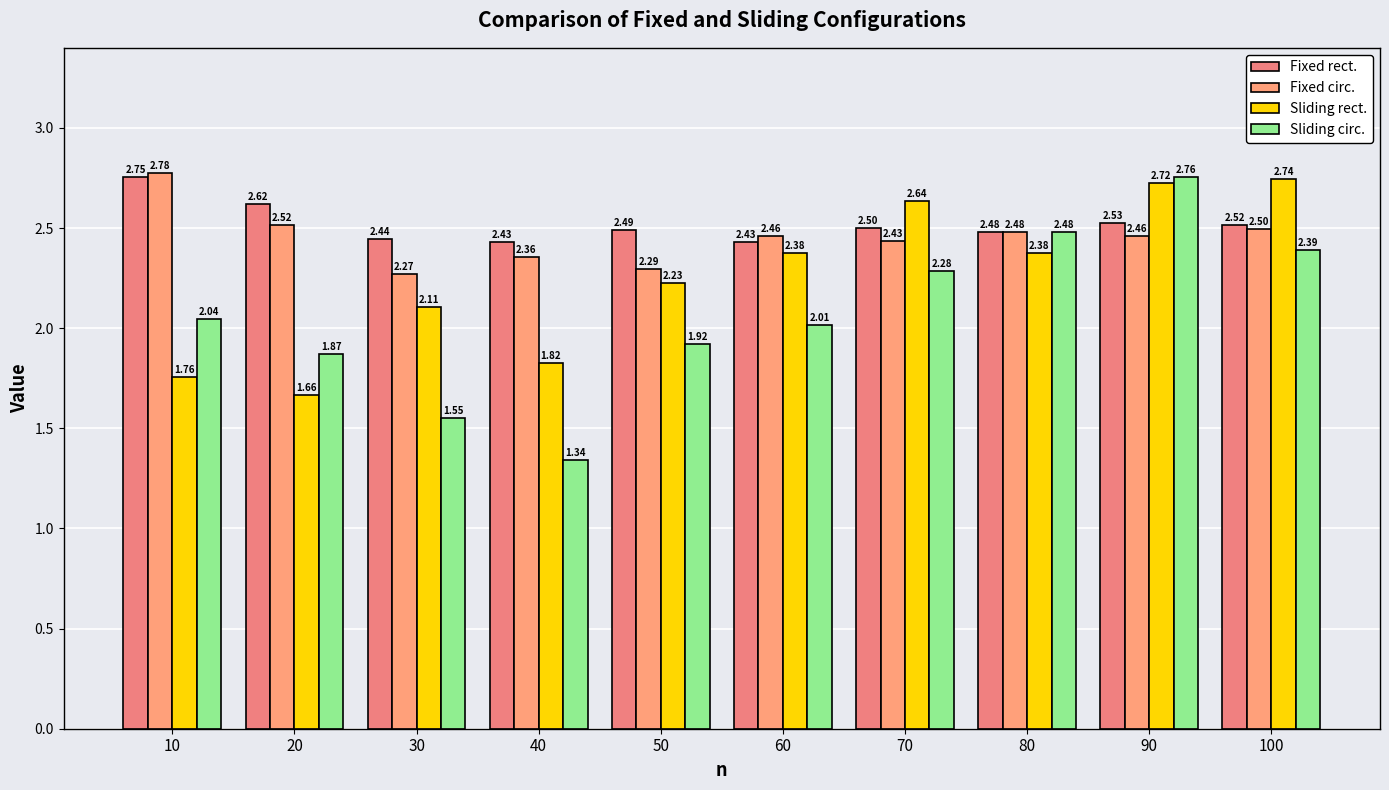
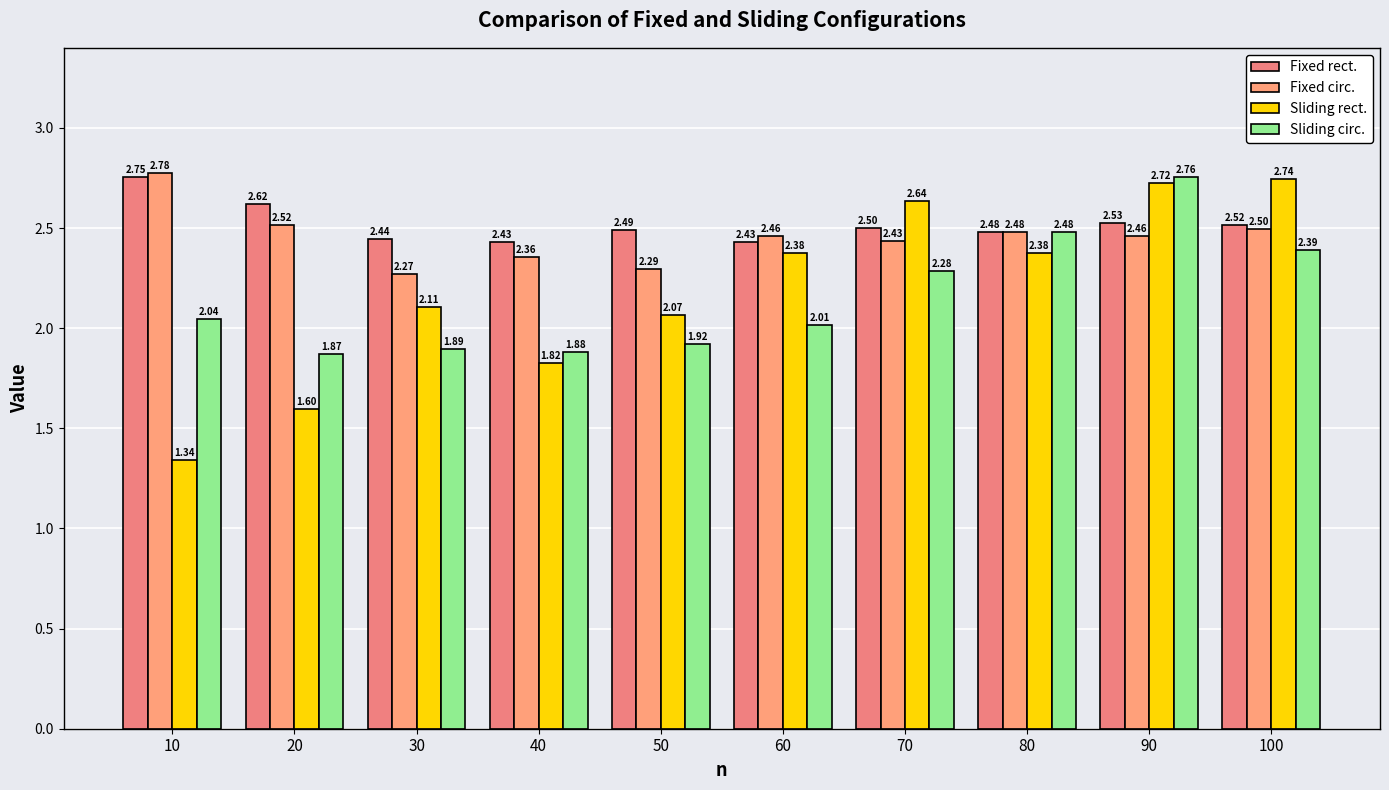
  {
    "Sliding rect.": {
-     "10": 1.76,
-     "20": 1.66,
+     "10": 1.34,
+     "20": 1.60,
      "30": 2.11,
      "40": 1.82,
-     "50": 2.23,
+     "50": 2.07,
      "60": 2.38,
      "70": 2.64,
      "80": 2.38,
      "90": 2.72,
      "100": 2.74
    },
    "Sliding circ.": {
      "10": 2.04,
      "20": 1.87,
-     "30": 1.55,
-     "40": 1.34,
+     "30": 1.89,
+     "40": 1.88,
      "50": 1.92,
      "60": 2.01,
      "70": 2.28,
      "80": 2.48,
      "90": 2.76,
      "100": 2.39
    }
  }
